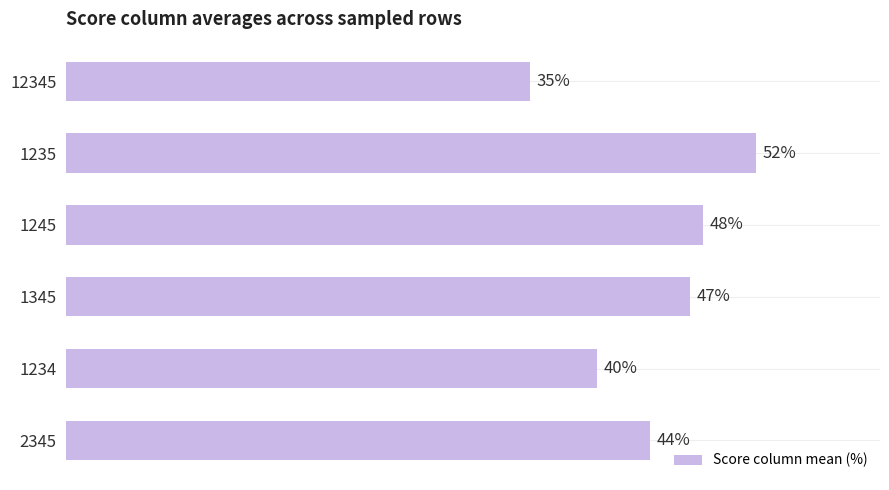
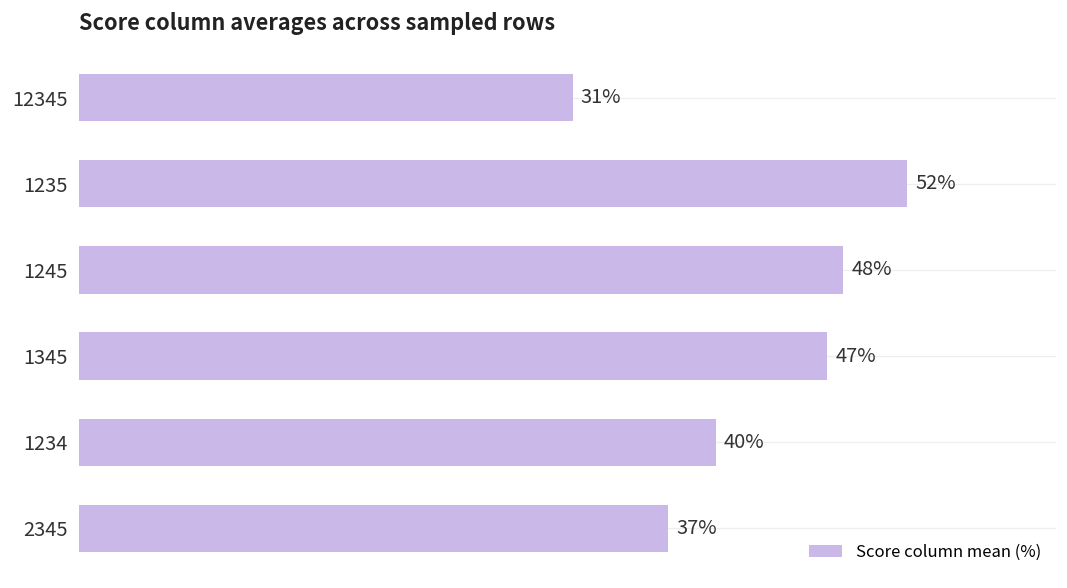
  {
-   "12345": "35%",
+   "12345": "31%",
    "1235": "52%",
    "1245": "48%",
    "1345": "47%",
    "1234": "40%",
-   "2345": "44%"
+   "2345": "37%"
  }
